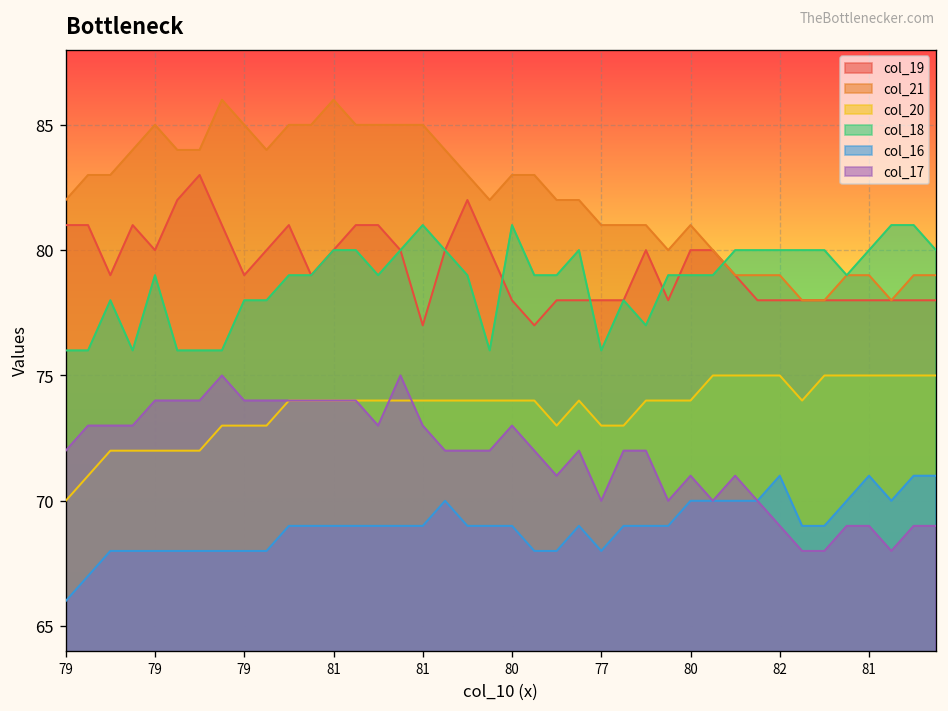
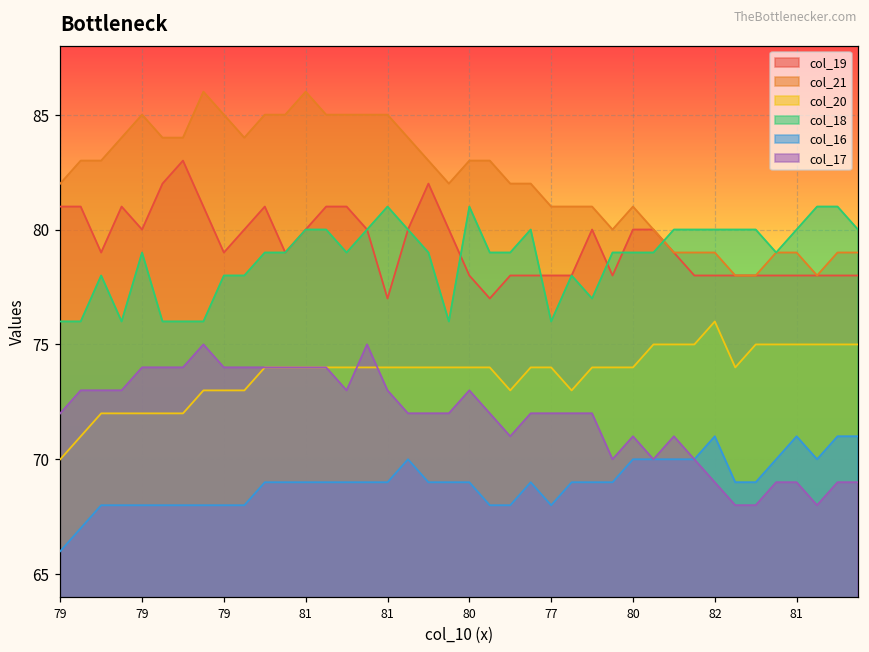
  {
    "col_20": {
-     "77": 73,
-     "82": 75
+     "77": 74,
+     "82": 76
    },
    "col_18": {
      "77": 76,
      "82": 80
    },
    "col_16": {
      "77": 68,
      "82": 71
    },
    "col_17": {
-     "77": 70,
+     "77": 72,
      "82": 69
    }
  }
